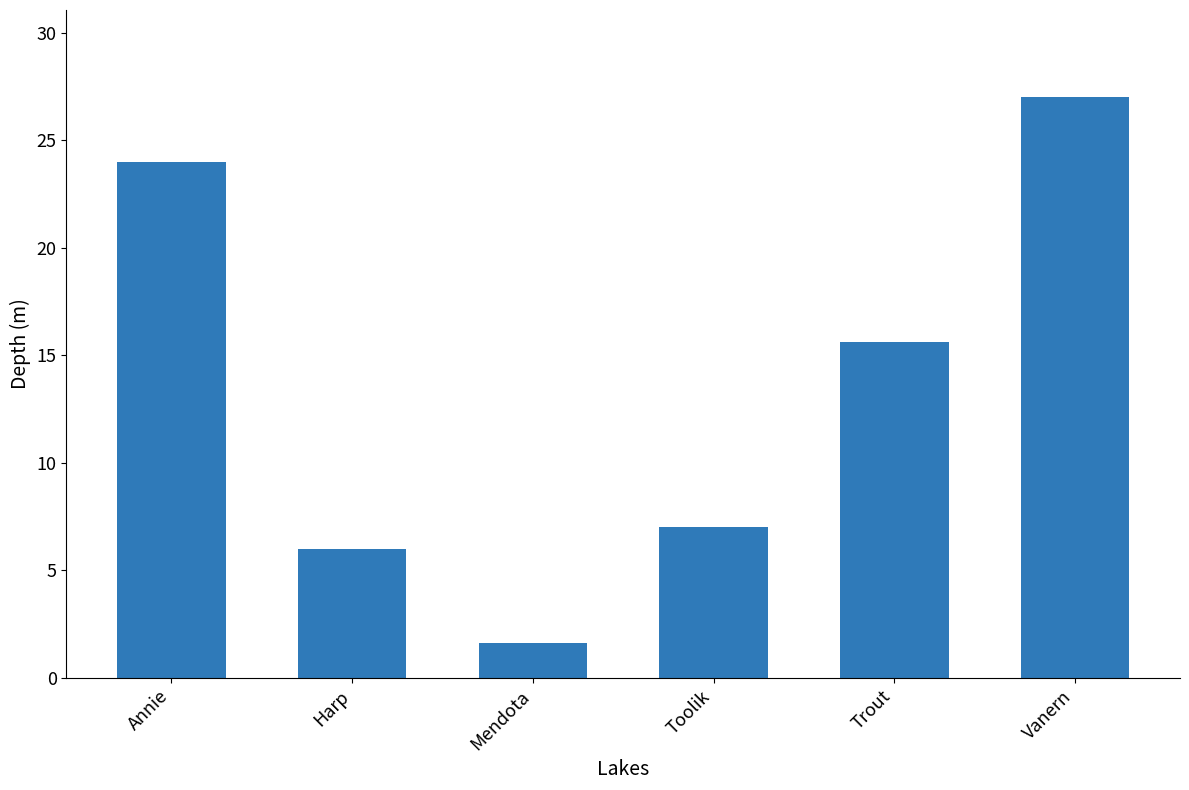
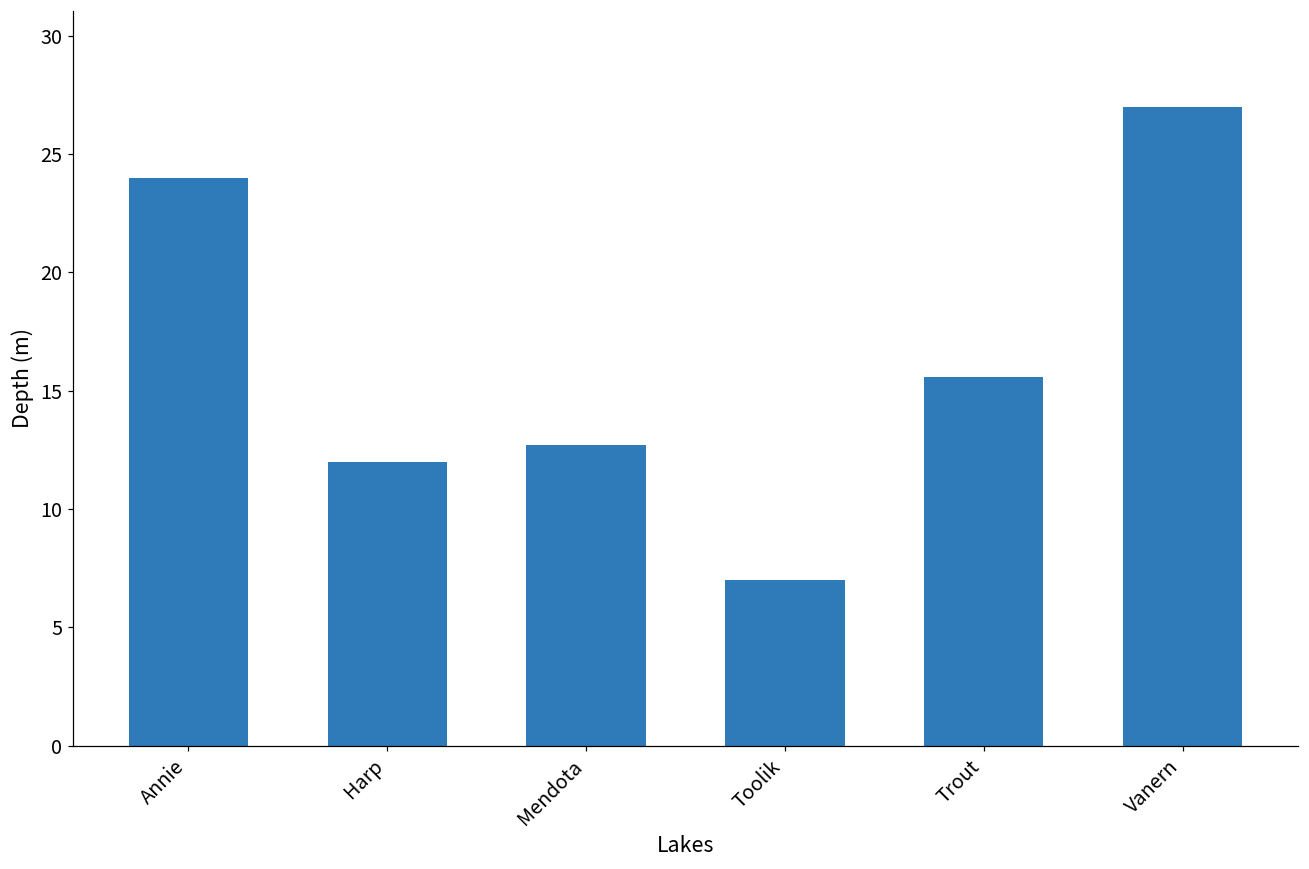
  {
    "Annie": 24.0,
-   "Harp": 6,
-   "Mendota": 1.6,
+   "Harp": 12,
+   "Mendota": 12.7,
    "Toolik": 7.0,
    "Trout": 15.6,
    "Vanern": 27.0
  }
